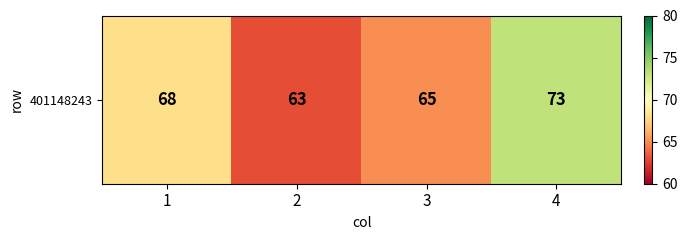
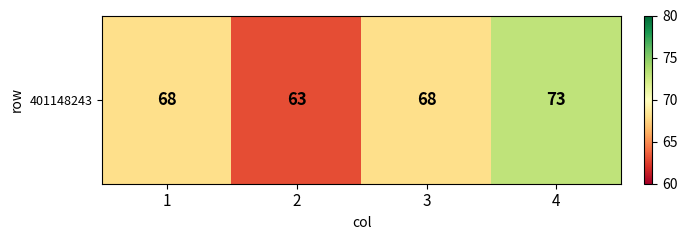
  {
    "401148243": {
      "1": 68,
      "2": 63,
-     "3": 65,
+     "3": 68,
      "4": 73
    }
  }
